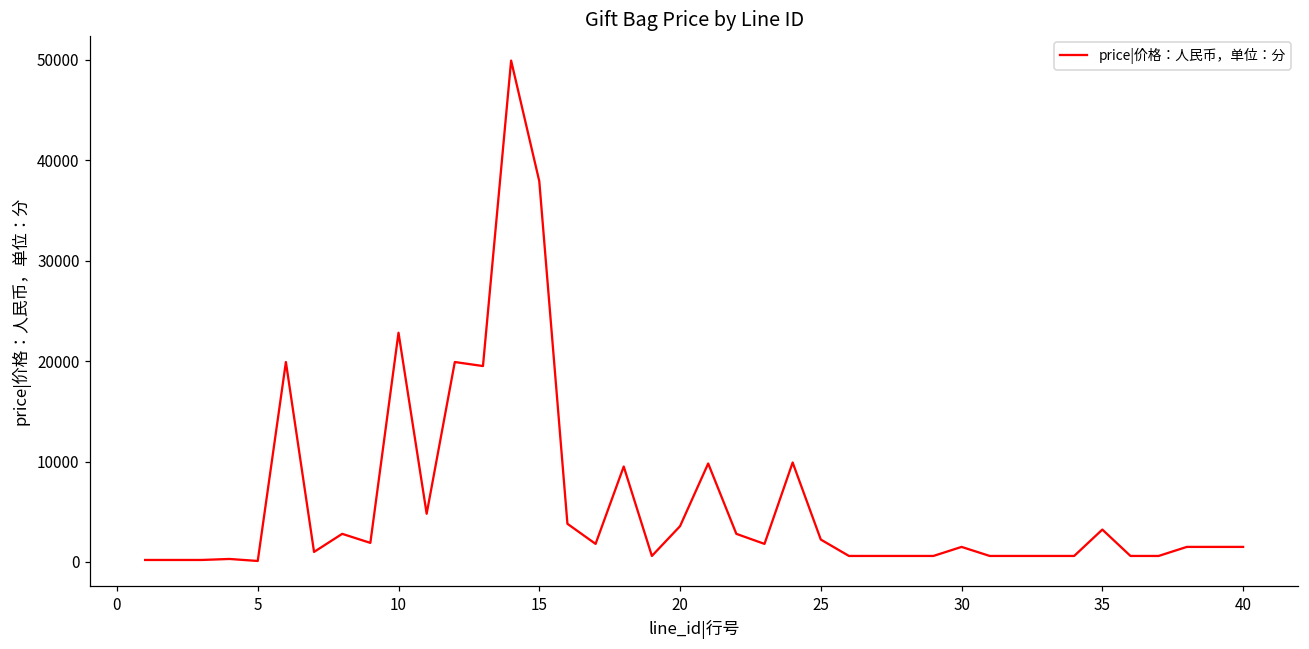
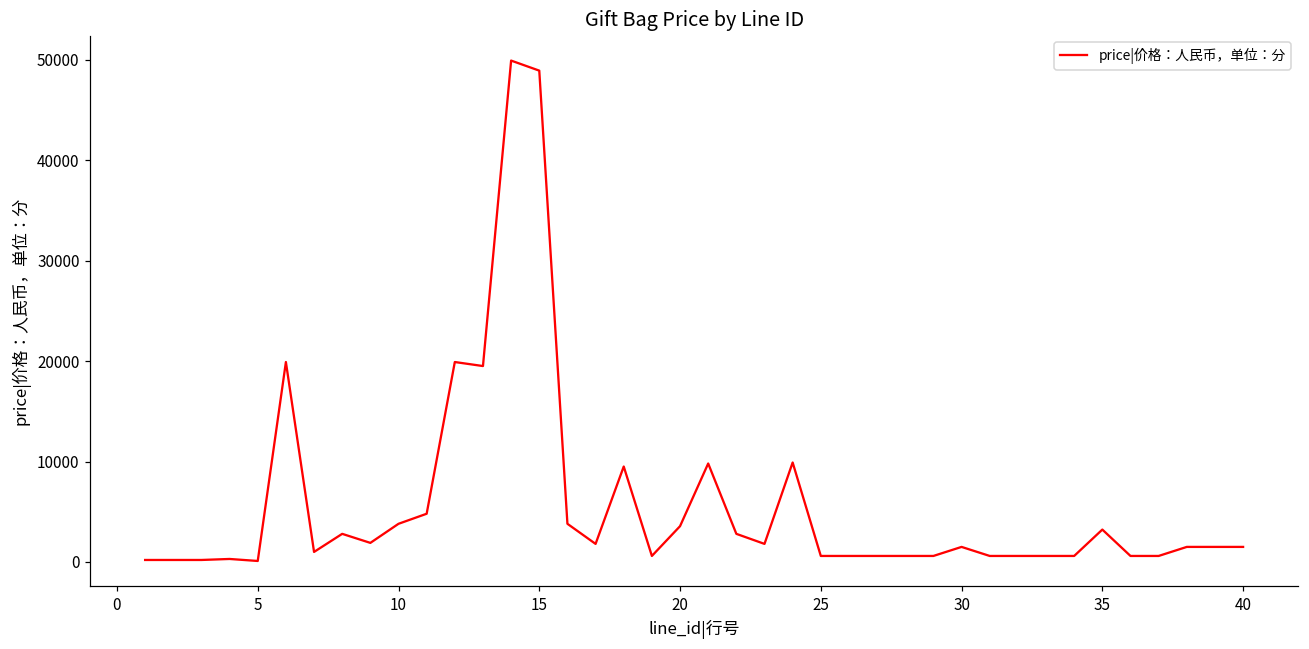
  {
    "5": 0,
-   "10": 23000,
-   "15": 38000,
+   "10": 4000,
+   "15": 49000,
    "20": 4000,
-   "25": 2000,
+   "25": 1000,
    "30": 2000,
    "35": 3000,
    "40": 2000
  }
